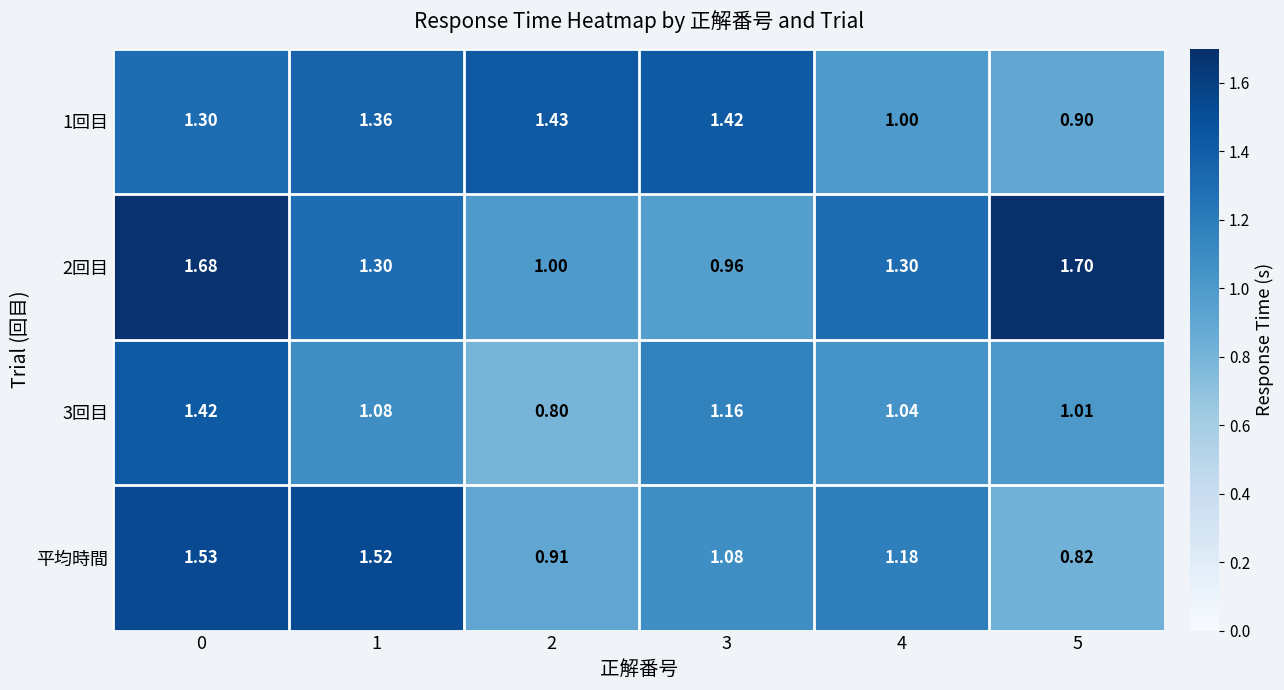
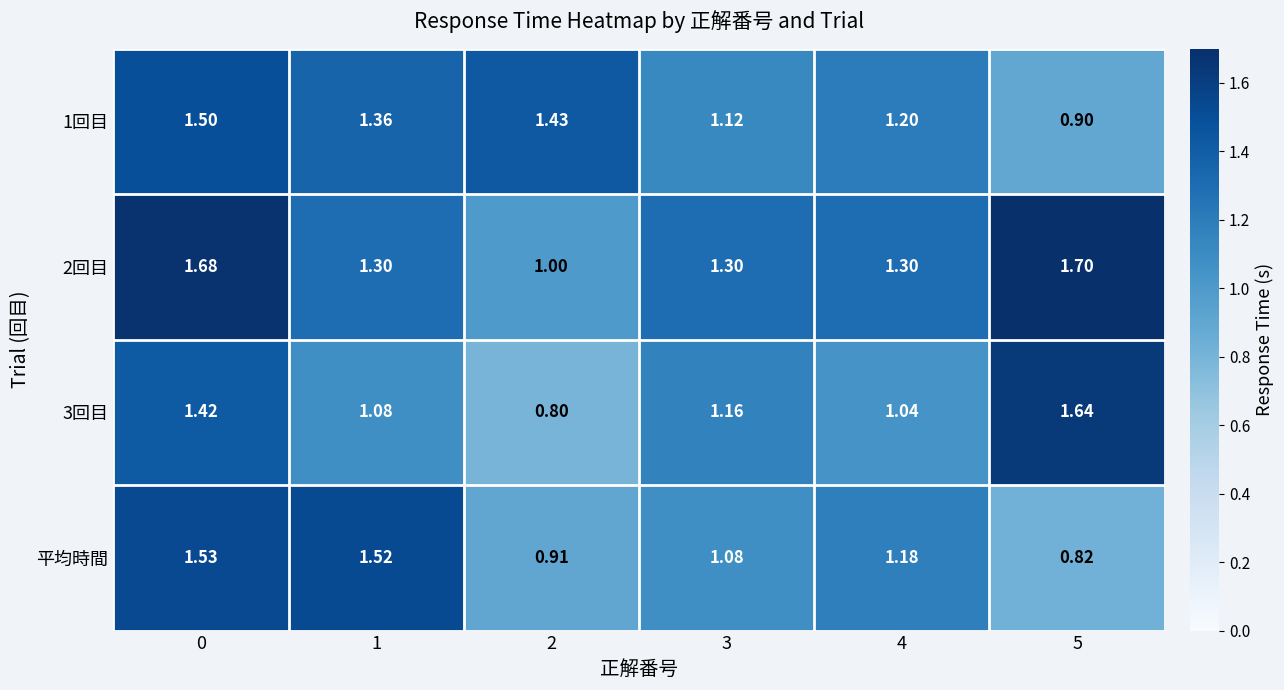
  {
    "1回目": {
-     "0": 1.30,
+     "0": 1.50,
      "1": 1.36,
      "2": 1.43,
-     "3": 1.42,
-     "4": 1.00,
+     "3": 1.12,
+     "4": 1.20,
      "5": 0.90
    },
    "2回目": {
      "0": 1.68,
      "1": 1.30,
      "2": 1.00,
-     "3": 0.96,
+     "3": 1.30,
      "4": 1.30,
      "5": 1.70
    },
    "3回目": {
      "0": 1.42,
      "1": 1.08,
      "2": 0.80,
      "3": 1.16,
      "4": 1.04,
-     "5": 1.01
+     "5": 1.64
    },
    "平均時間": {
      "0": 1.53,
      "1": 1.52,
      "2": 0.91,
      "3": 1.08,
      "4": 1.18,
      "5": 0.82
    }
  }
